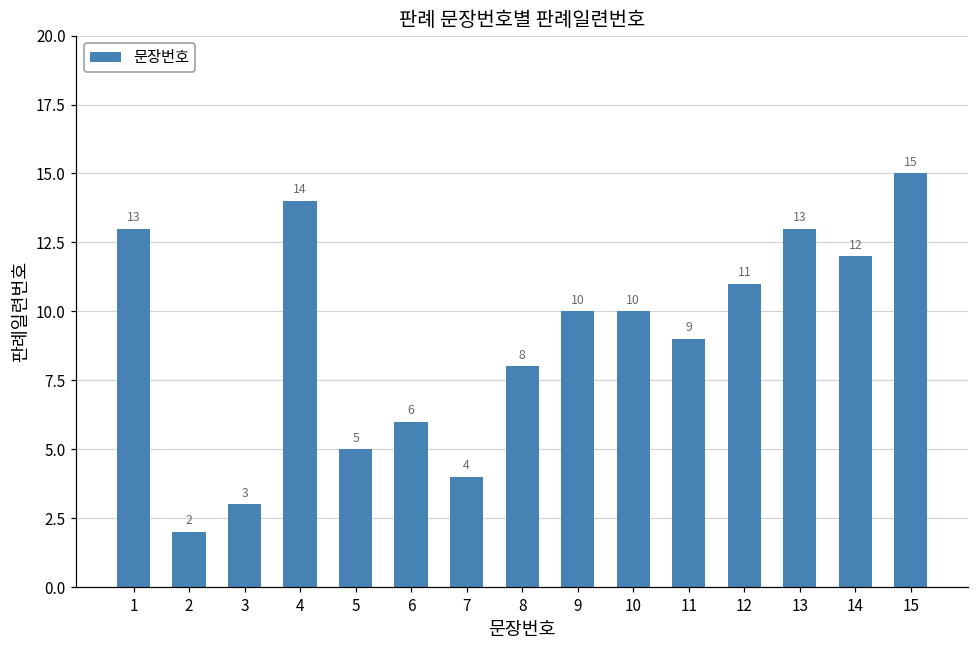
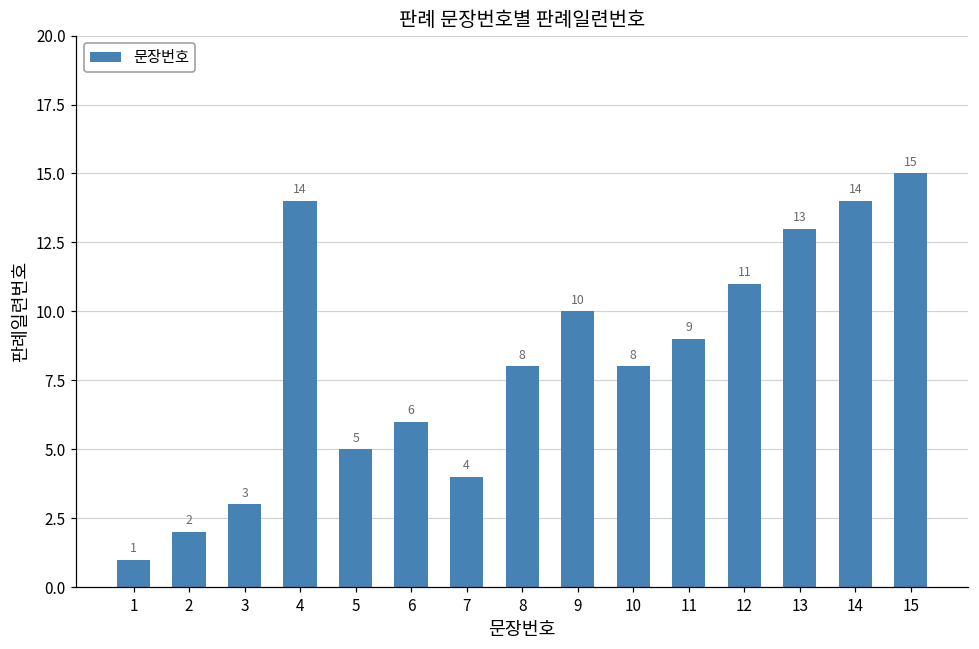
  {
-   "1": 13,
+   "1": 1,
    "2": 2,
    "3": 3,
    "4": 14,
    "5": 5,
    "6": 6,
    "7": 4,
    "8": 8,
    "9": 10,
-   "10": 10,
+   "10": 8,
    "11": 9,
    "12": 11,
    "13": 13,
-   "14": 12,
+   "14": 14,
    "15": 15
  }
